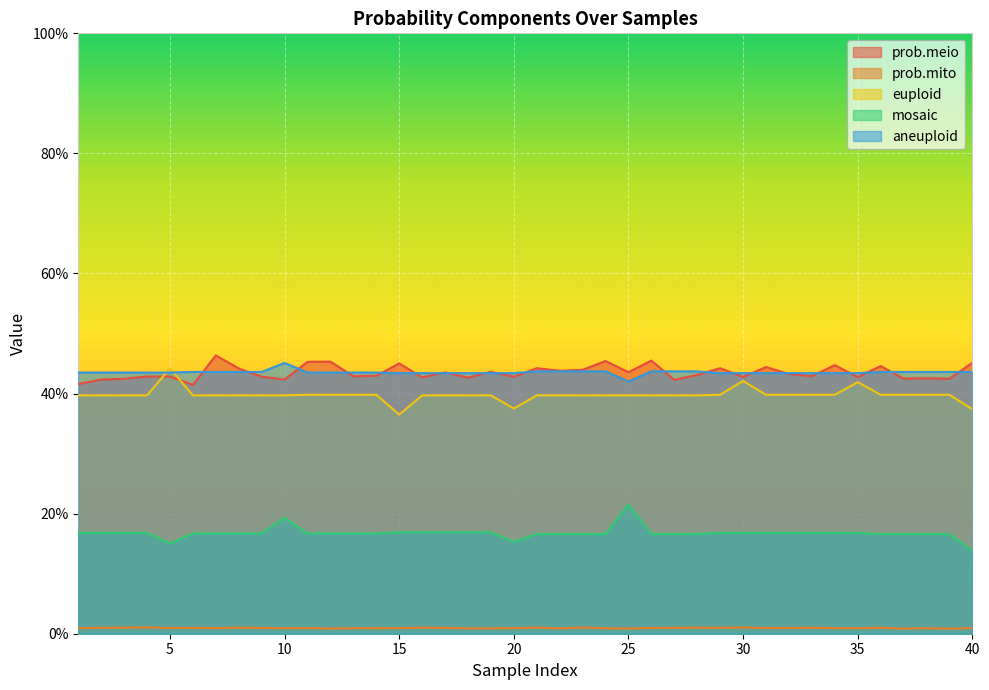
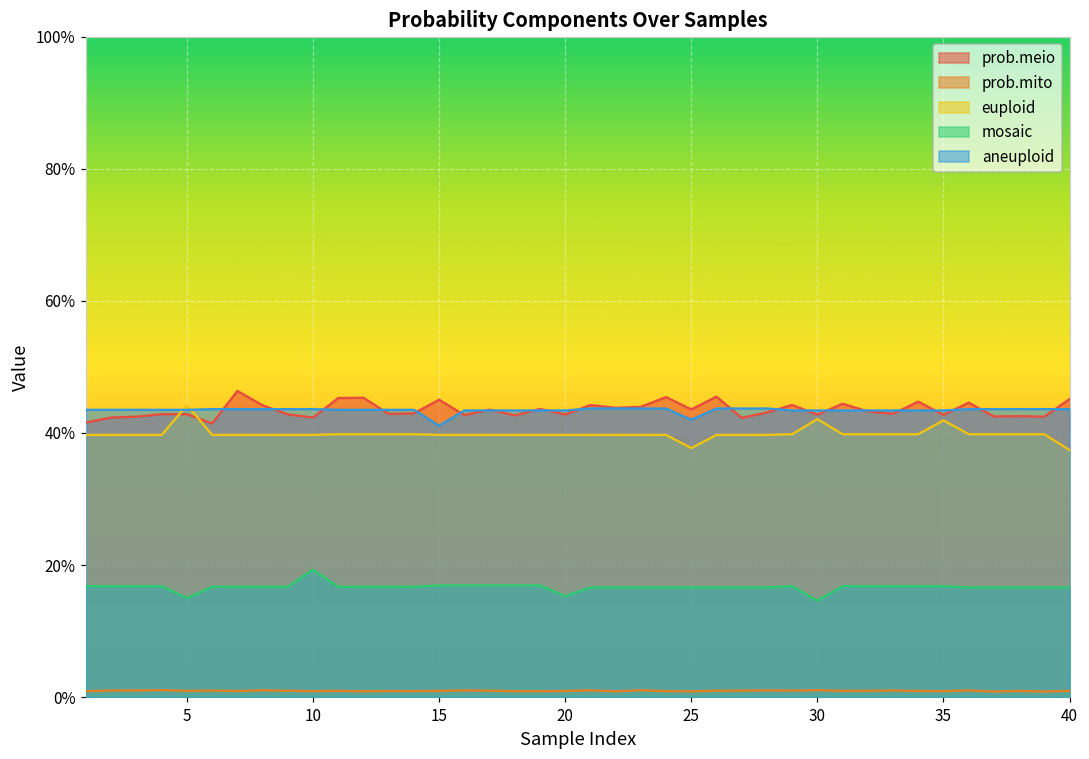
  {
    "euploid": {
      "5": "44%",
      "10": "40%",
-     "15": "37%",
-     "20": "38%",
-     "25": "40%",
+     "15": "40%",
+     "20": "40%",
+     "25": "38%",
      "30": "42%",
      "35": "42%",
      "40": "37%"
    },
    "mosaic": {
      "5": "15%",
      "10": "19%",
      "15": "17%",
      "20": "15%",
-     "25": "22%",
-     "30": "17%",
+     "25": "17%",
+     "30": "15%",
      "35": "17%",
-     "40": "14%"
+     "40": "17%"
    },
    "aneuploid": {
      "5": "44%",
-     "10": "45%",
-     "15": "43%",
+     "10": "44%",
+     "15": "41%",
      "20": "43%",
      "25": "42%",
      "30": "43%",
      "35": "43%",
      "40": "44%"
    }
  }
